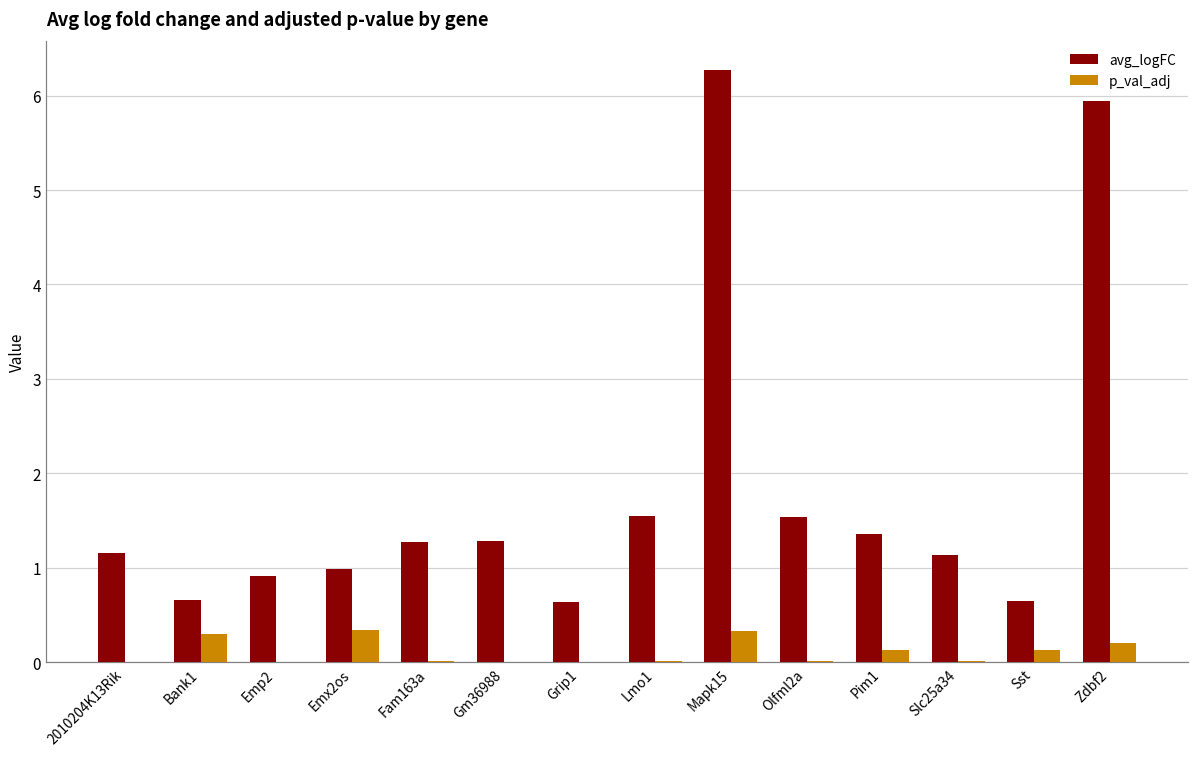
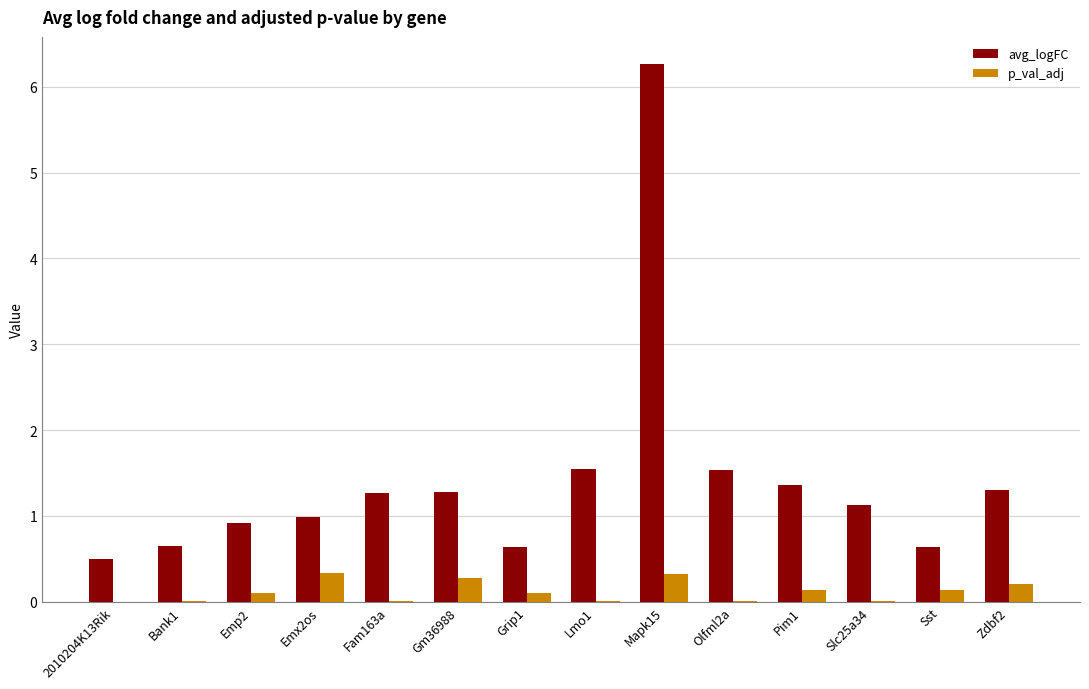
  {
    "avg_logFC": {
-     "2010204K13Rik": 1.2,
+     "2010204K13Rik": 0.5,
      "Bank1": 0.7,
      "Emp2": 0.9,
      "Emx2os": 1.0,
      "Fam163a": 1.3,
      "Gm36988": 1.3,
      "Grip1": 0.6,
      "Lmo1": 1.5,
      "Mapk15": 6.3,
      "Olfml2a": 1.5,
      "Pim1": 1.4,
      "Slc25a34": 1.1,
      "Sst": 0.6,
-     "Zdbf2": 5.9
+     "Zdbf2": 1.3
    },
    "p_val_adj": {
-     "Bank1": 0.3,
-     "Emp2": 0.0,
+     "Bank1": 0.0,
+     "Emp2": 0.1,
      "Emx2os": 0.3,
-     "Gm36988": 0.0,
-     "Grip1": 0.0,
+     "Gm36988": 0.3,
+     "Grip1": 0.1,
      "Mapk15": 0.3,
      "Pim1": 0.1,
      "Sst": 0.1,
      "Zdbf2": 0.2
    }
  }
